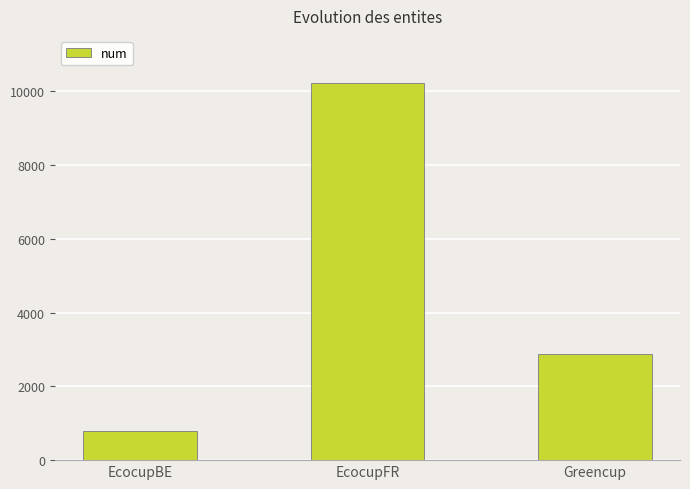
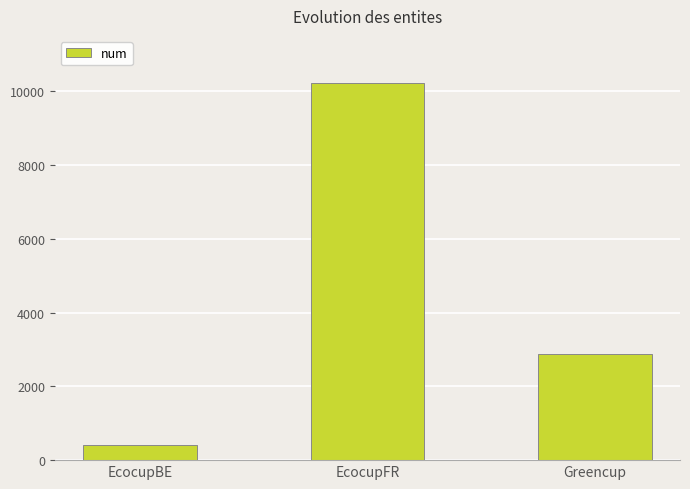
  {
-   "EcocupBE": 800,
+   "EcocupBE": 400,
    "EcocupFR": 10200,
    "Greencup": 2900
  }
